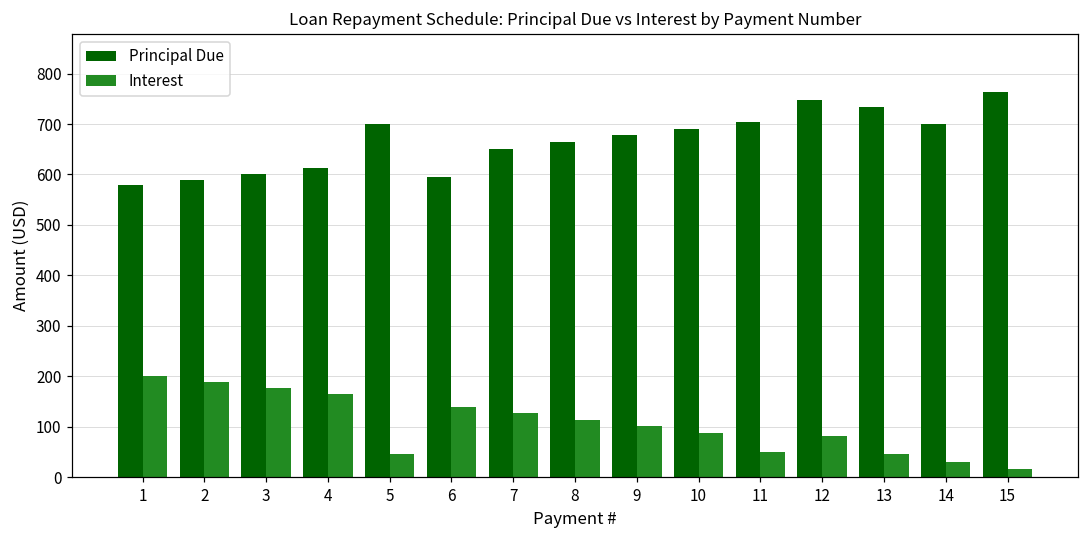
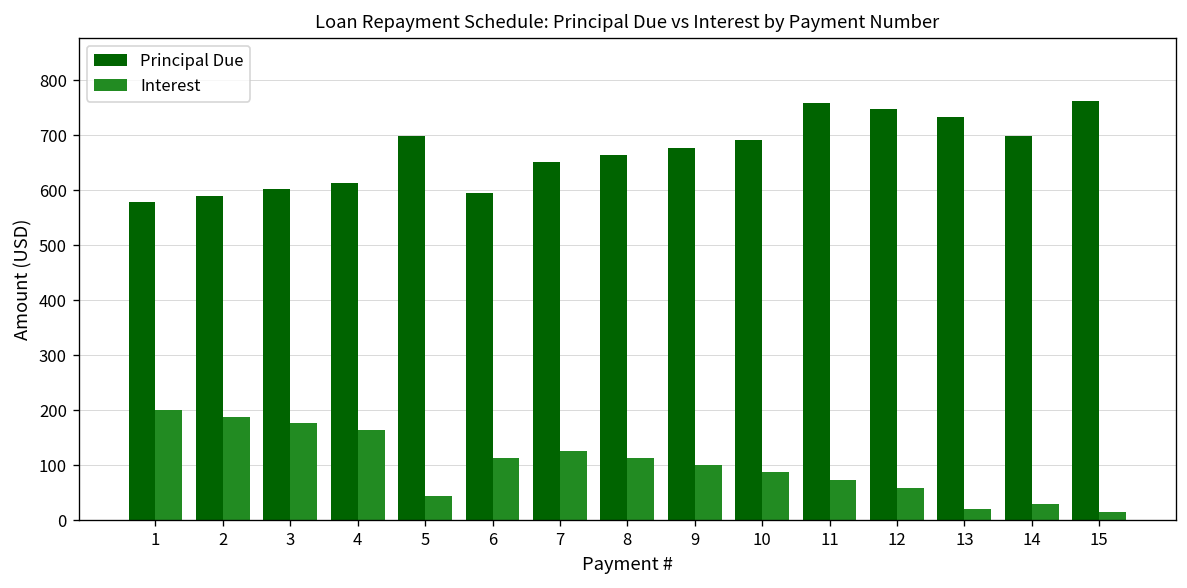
  {
    "Principal Due": {
      "1": 580,
      "2": 590,
      "3": 600,
      "4": 610,
      "5": 700,
      "6": 600,
      "7": 650,
      "8": 660,
      "9": 680,
      "10": 690,
-     "11": 700,
+     "11": 760,
      "12": 750,
      "13": 730,
      "14": 700,
      "15": 760
    },
    "Interest": {
      "1": 200,
      "2": 190,
      "3": 180,
      "4": 160,
      "5": 40,
-     "6": 140,
+     "6": 110,
      "7": 130,
      "8": 110,
      "9": 100,
      "10": 90,
-     "11": 50,
-     "12": 80,
-     "13": 40,
+     "11": 70,
+     "12": 60,
+     "13": 20,
      "14": 30,
      "15": 20
    }
  }
